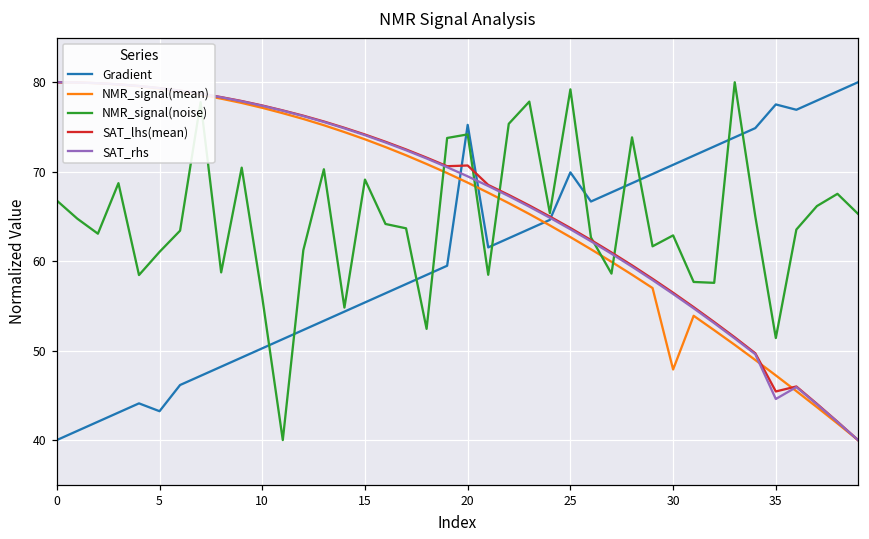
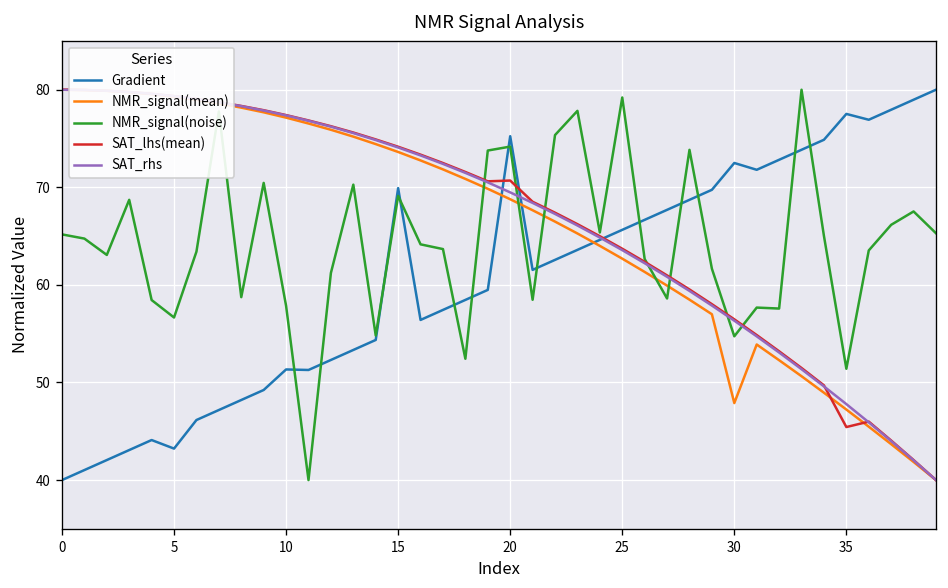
  {
    "Gradient": {
      "0": 40,
      "5": 43,
-     "10": 50,
-     "15": 55,
+     "10": 51,
+     "15": 70,
      "20": 75,
-     "25": 70,
-     "30": 71,
+     "25": 66,
+     "30": 72,
      "35": 78
    },
    "NMR_signal(mean)": {
      "15": 74,
      "20": 69,
      "25": 63,
      "30": 48,
      "35": 47
    },
    "NMR_signal(noise)": {
-     "0": 67,
-     "5": 61,
-     "10": 56,
+     "0": 65,
+     "5": 57,
+     "10": 58,
      "15": 69,
      "20": 74,
      "25": 79,
-     "30": 63,
+     "30": 55,
      "35": 51
    },
    "SAT_lhs(mean)": {
      "20": 71,
      "35": 45
    },
    "SAT_rhs": {
      "20": 69,
-     "35": 45
+     "35": 48
    }
  }
